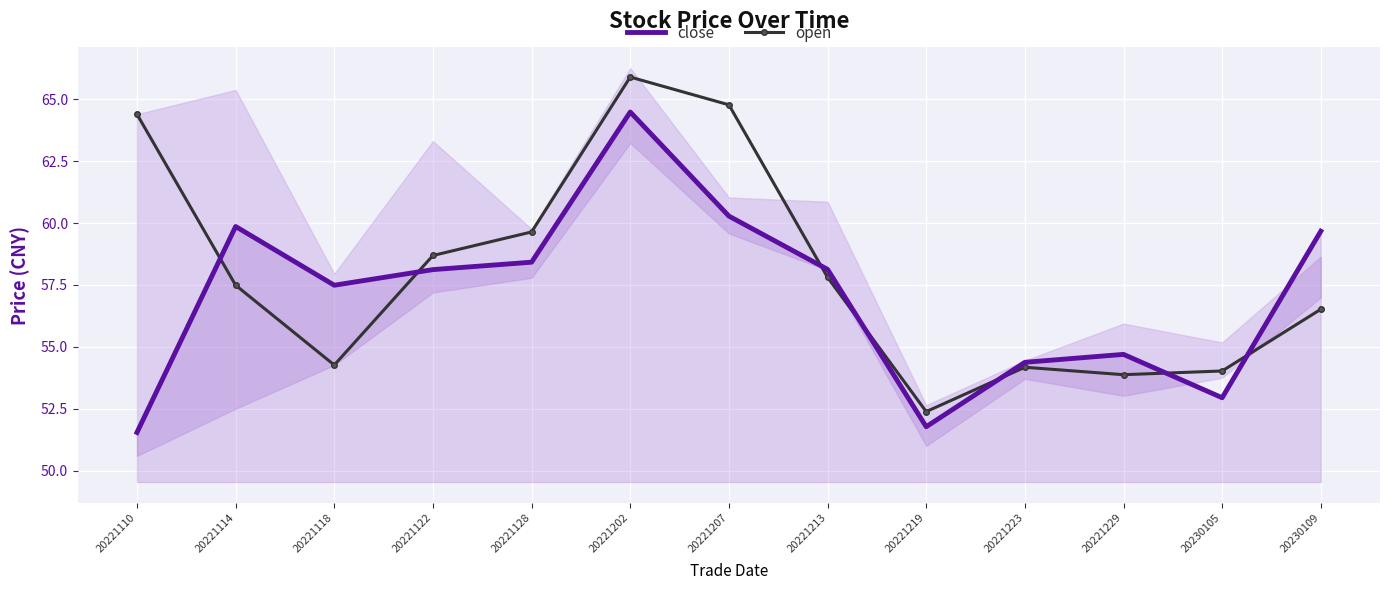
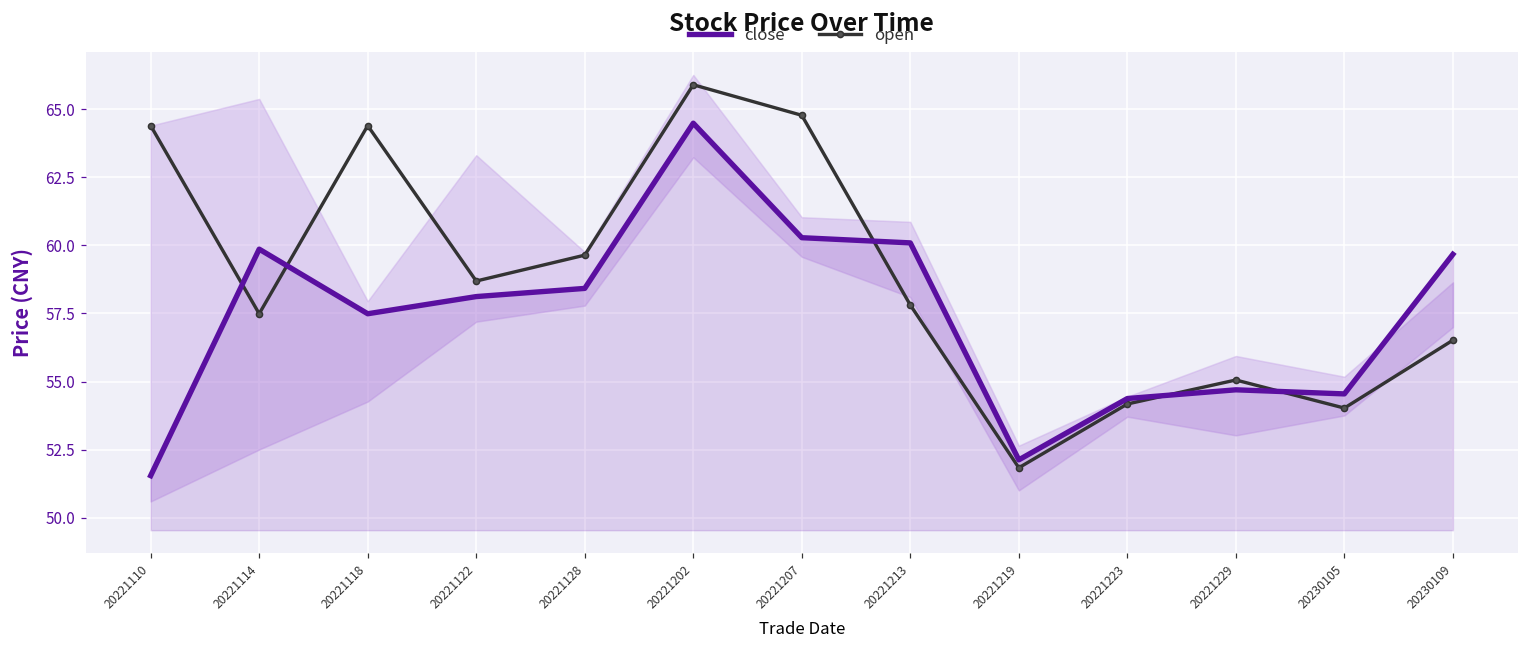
  {
    "close": {
      "20221110": 51.6,
      "20221114": 59.9,
      "20221118": 57.5,
      "20221122": 58.1,
      "20221128": 58.4,
      "20221202": 64.5,
      "20221207": 60.3,
-     "20221213": 58.1,
-     "20221219": 51.8,
+     "20221213": 60.1,
+     "20221219": 52.1,
      "20221229": 54.7,
-     "20230105": 53.0,
+     "20230105": 54.6,
      "20230109": 59.7
    },
    "open": {
      "20221114": 57.5,
-     "20221118": 54.3,
+     "20221118": 64.4,
      "20221122": 58.7,
      "20221128": 59.6,
      "20221202": 65.9,
      "20221207": 64.8,
      "20221213": 57.8,
-     "20221219": 52.4,
+     "20221219": 51.8,
      "20221223": 54.2,
-     "20221229": 53.9,
+     "20221229": 55.1,
      "20230105": 54.0,
      "20230109": 56.5
    }
  }
